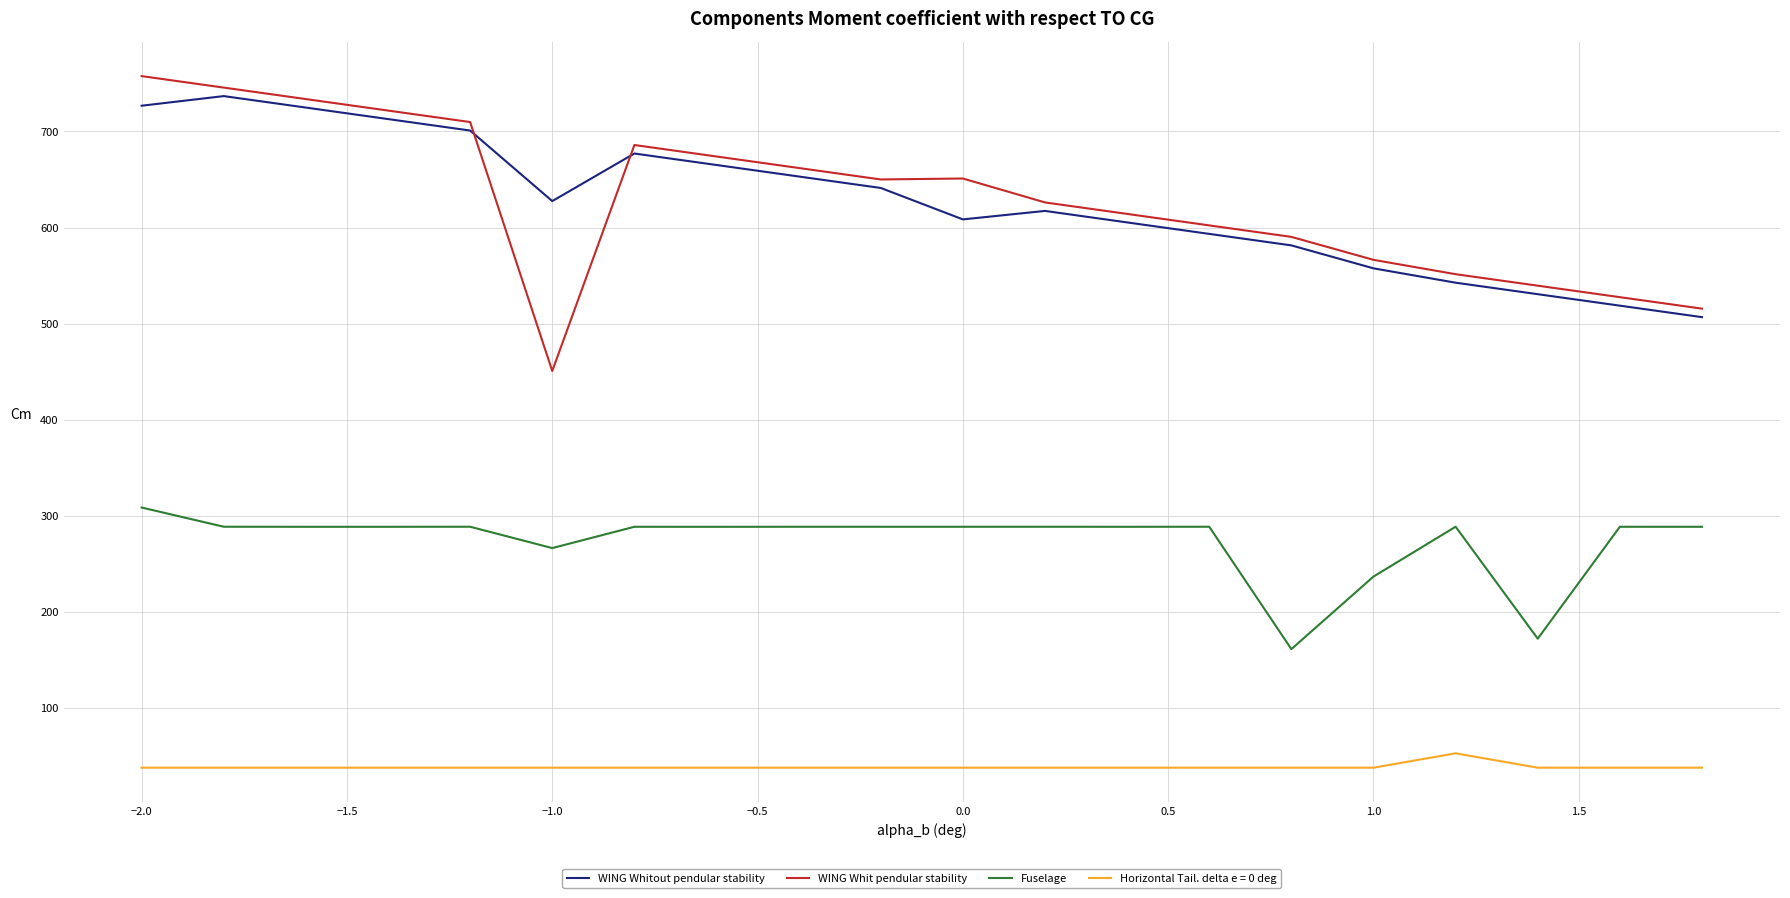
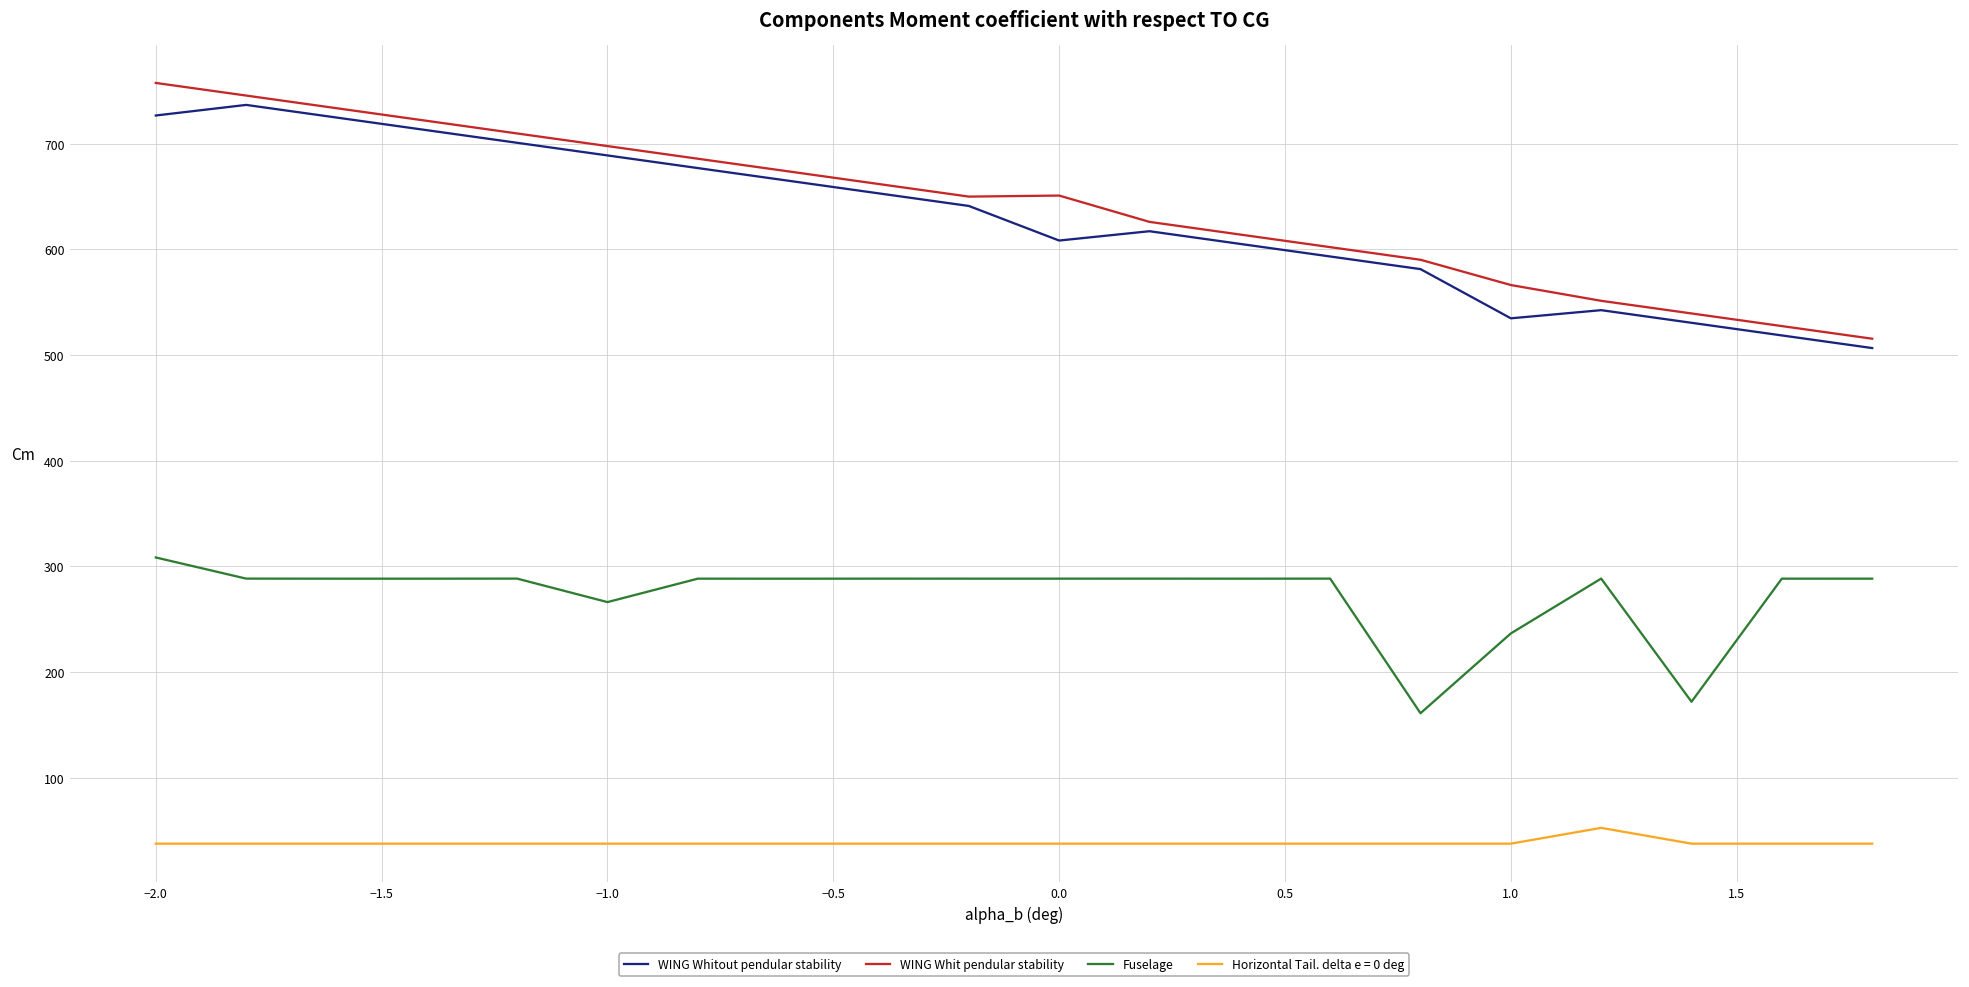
  {
    "WING Whitout pendular stability": {
      "−2.0": 730,
-     "−1.0": 630,
+     "−1.0": 690,
      "0.0": 610,
-     "1.0": 560
+     "1.0": 530
    },
    "WING Whit pendular stability": {
      "−2.0": 760,
-     "−1.0": 450,
+     "−1.0": 700,
      "0.0": 650,
      "1.0": 570
    },
    "Fuselage": {
      "−2.0": 310,
      "−1.0": 270,
      "0.0": 290,
      "1.0": 240
    },
    "Horizontal Tail. delta e = 0 deg": {
      "−2.0": 40,
      "−1.0": 40,
      "0.0": 40,
      "1.0": 40
    }
  }
